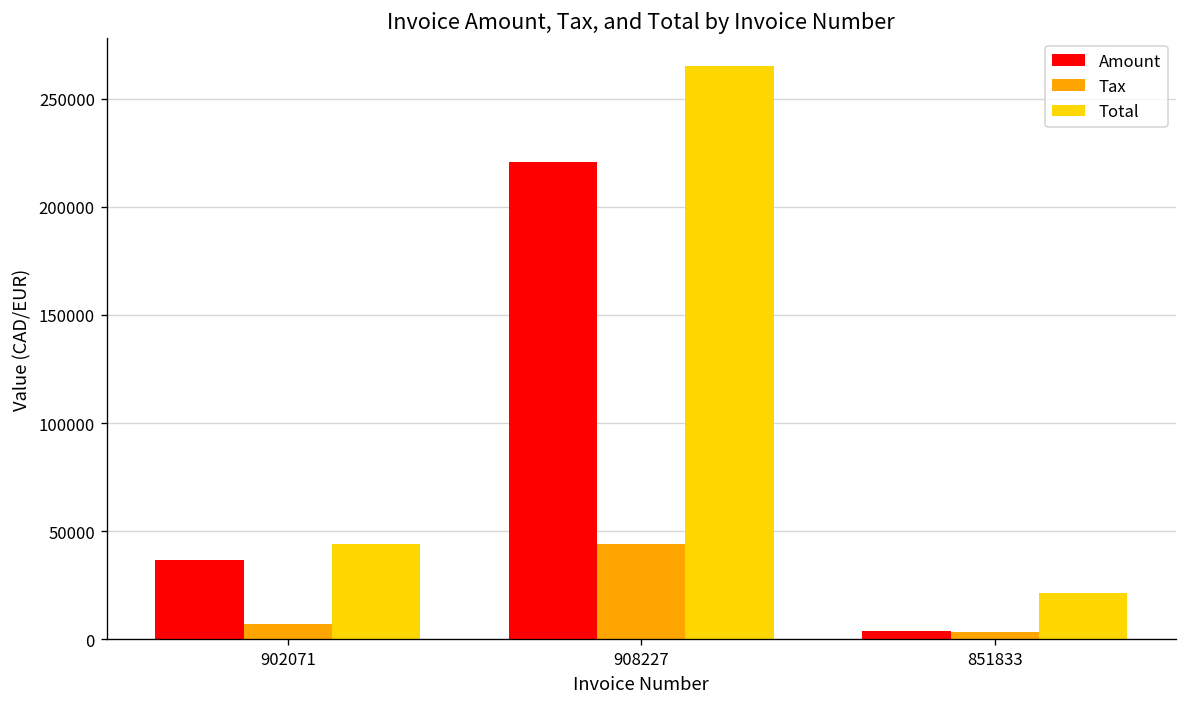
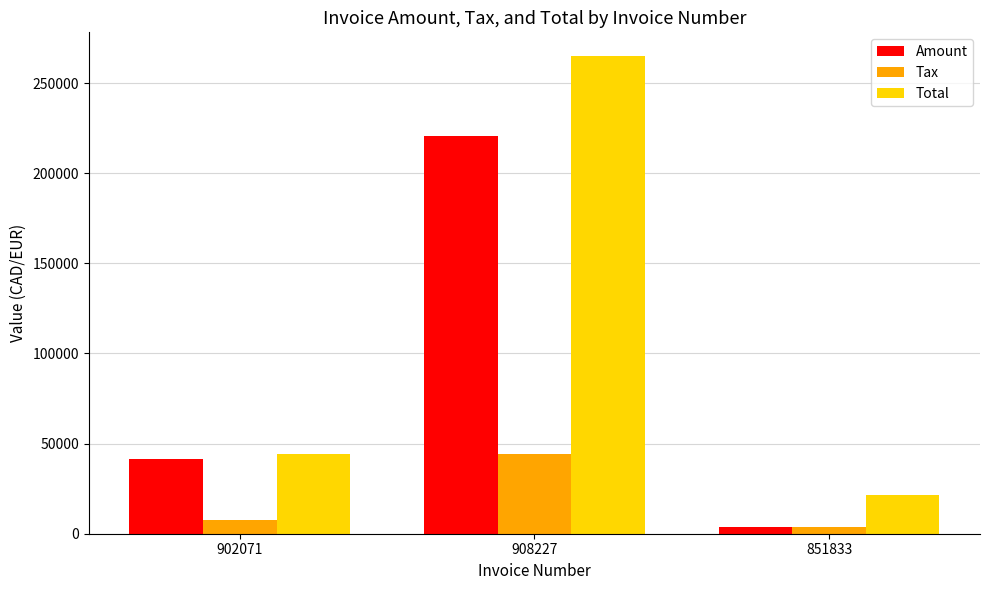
  {
    "Amount": {
-     "902071": 37000,
+     "902071": 42000,
      "908227": 221000,
      "851833": 4000
    }
  }
